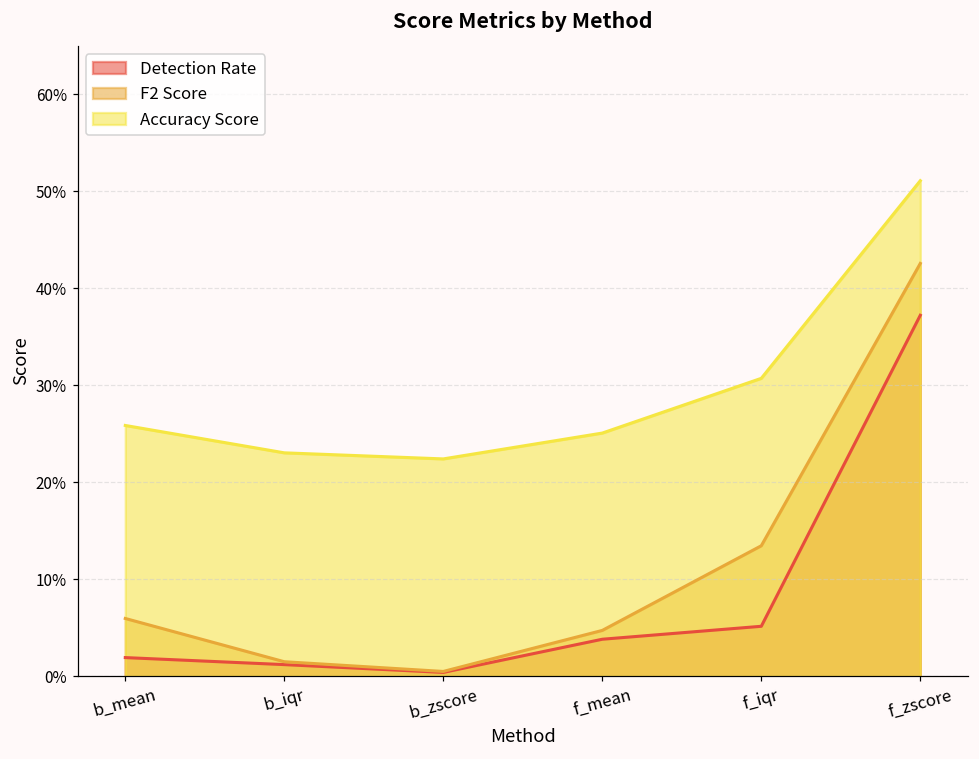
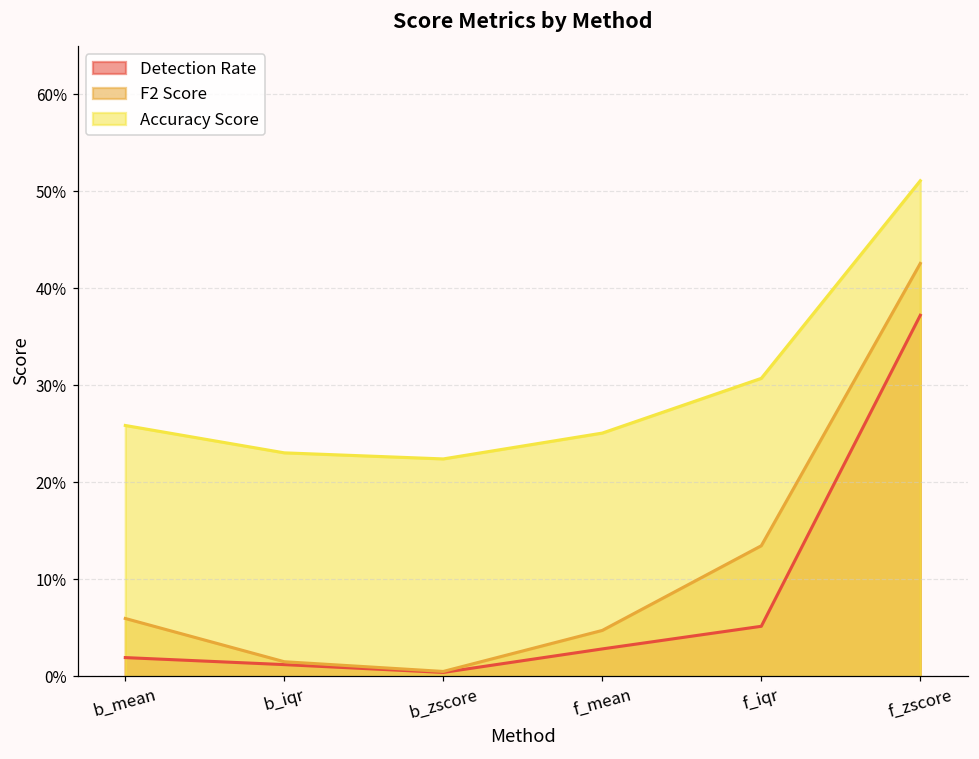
  {
    "Detection Rate": {
      "b_mean": "2%",
      "b_iqr": "1%",
-     "f_mean": "4%",
+     "f_mean": "3%",
      "f_iqr": "5%",
      "f_zscore": "37%"
    }
  }
